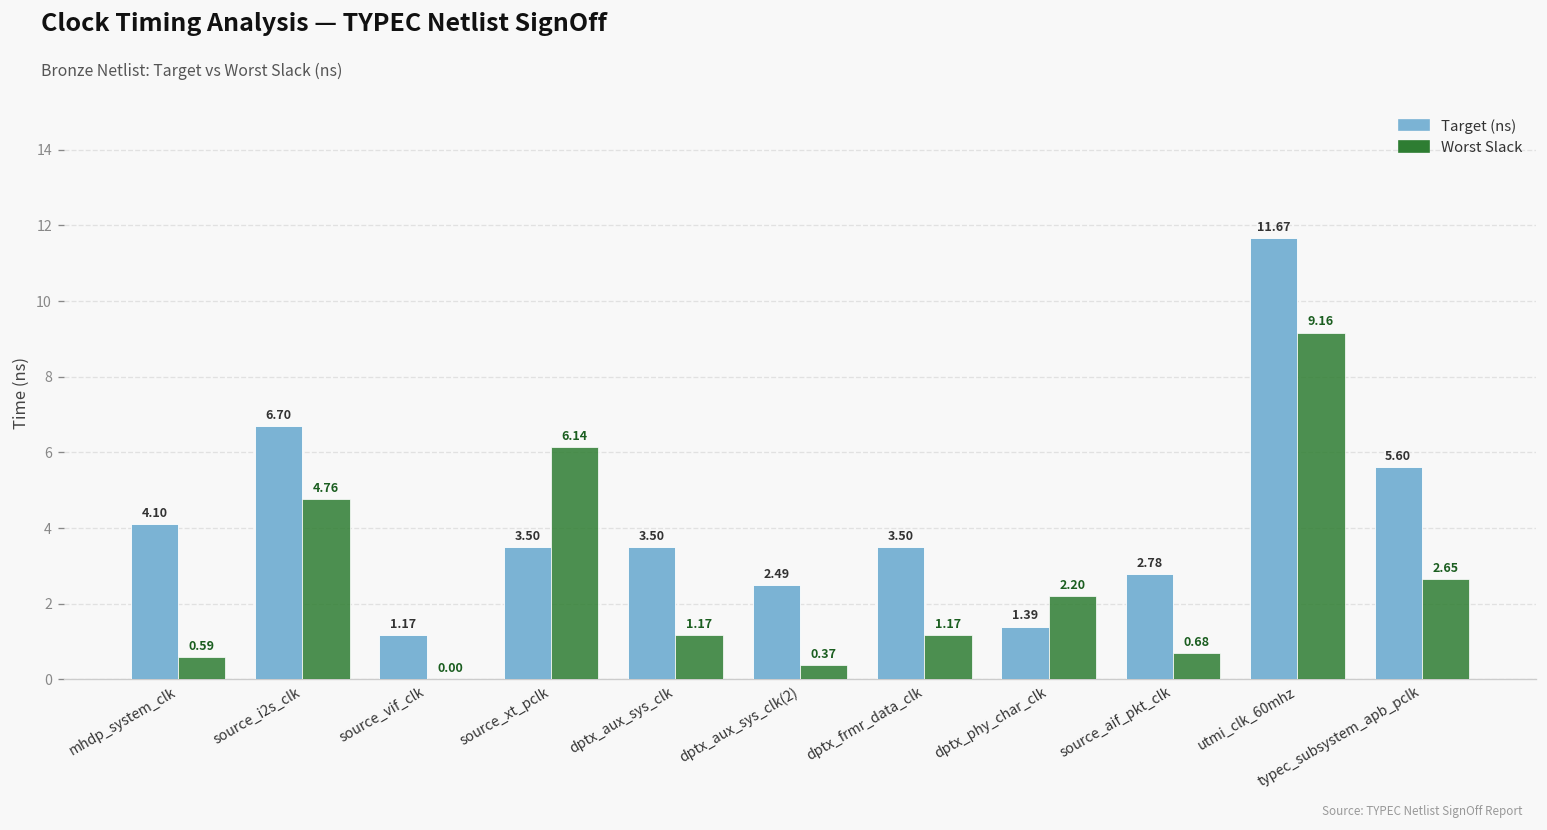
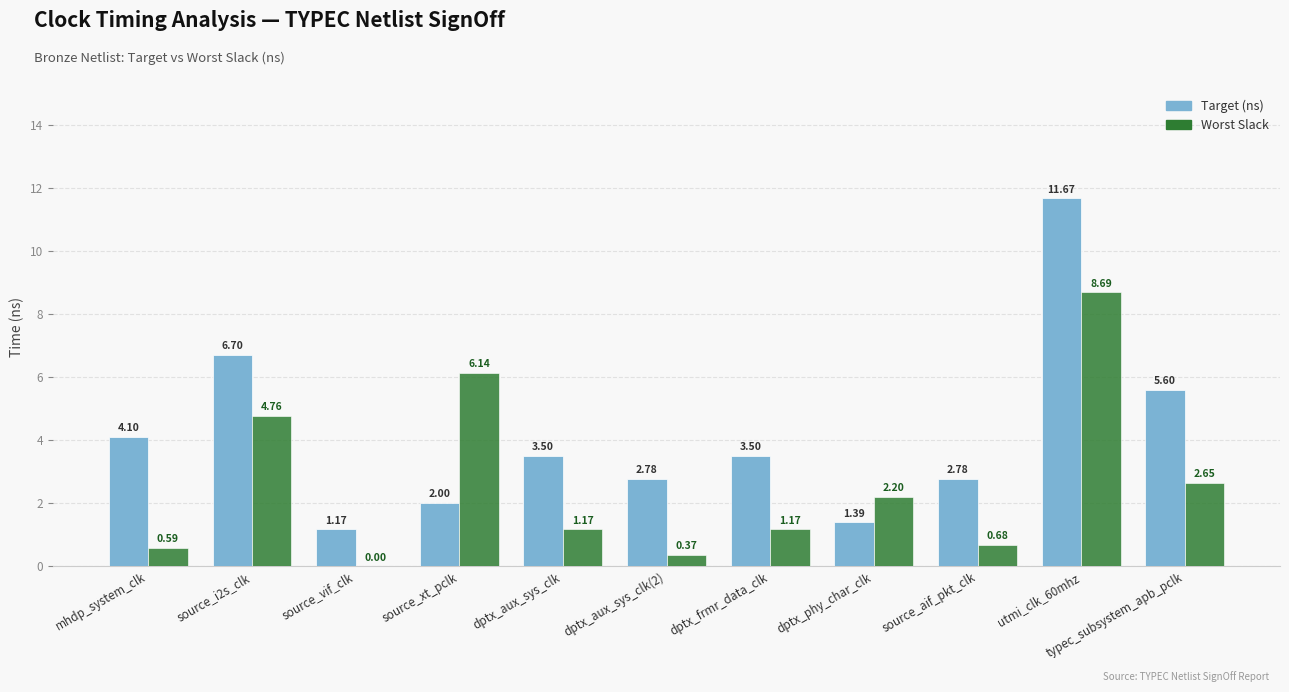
  {
    "Target (ns)": {
      "mhdp_system_clk": 4.10,
      "source_i2s_clk": 6.70,
      "source_vif_clk": 1.17,
-     "source_xt_pclk": 3.50,
+     "source_xt_pclk": 2.00,
      "dptx_aux_sys_clk": 3.50,
-     "dptx_aux_sys_clk(2)": 2.49,
+     "dptx_aux_sys_clk(2)": 2.78,
      "dptx_frmr_data_clk": 3.50,
      "dptx_phy_char_clk": 1.39,
      "source_aif_pkt_clk": 2.78,
      "utmi_clk_60mhz": 11.67,
      "typec_subsystem_apb_pclk": 5.60
    },
    "Worst Slack": {
      "mhdp_system_clk": 0.59,
      "source_i2s_clk": 4.76,
      "source_vif_clk": 0.00,
      "source_xt_pclk": 6.14,
      "dptx_aux_sys_clk": 1.17,
      "dptx_aux_sys_clk(2)": 0.37,
      "dptx_frmr_data_clk": 1.17,
      "dptx_phy_char_clk": 2.20,
      "source_aif_pkt_clk": 0.68,
-     "utmi_clk_60mhz": 9.16,
+     "utmi_clk_60mhz": 8.69,
      "typec_subsystem_apb_pclk": 2.65
    }
  }
